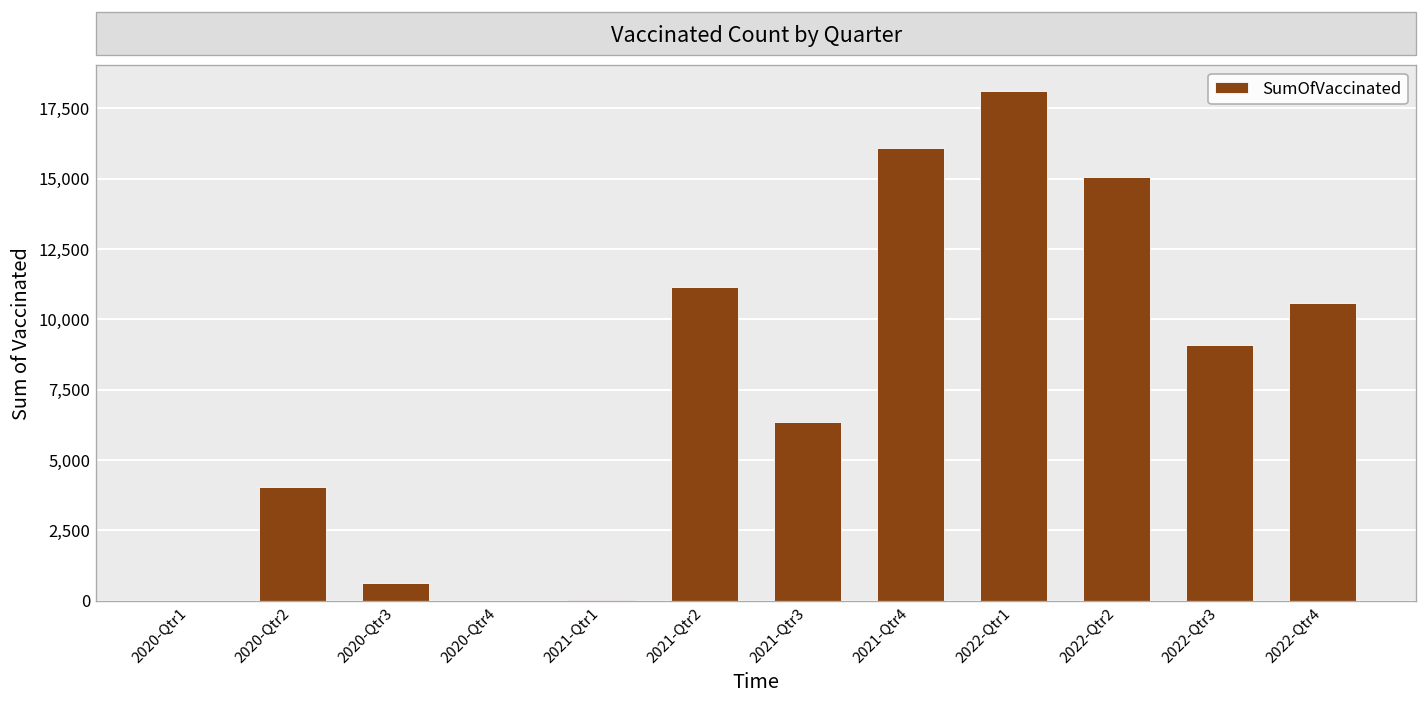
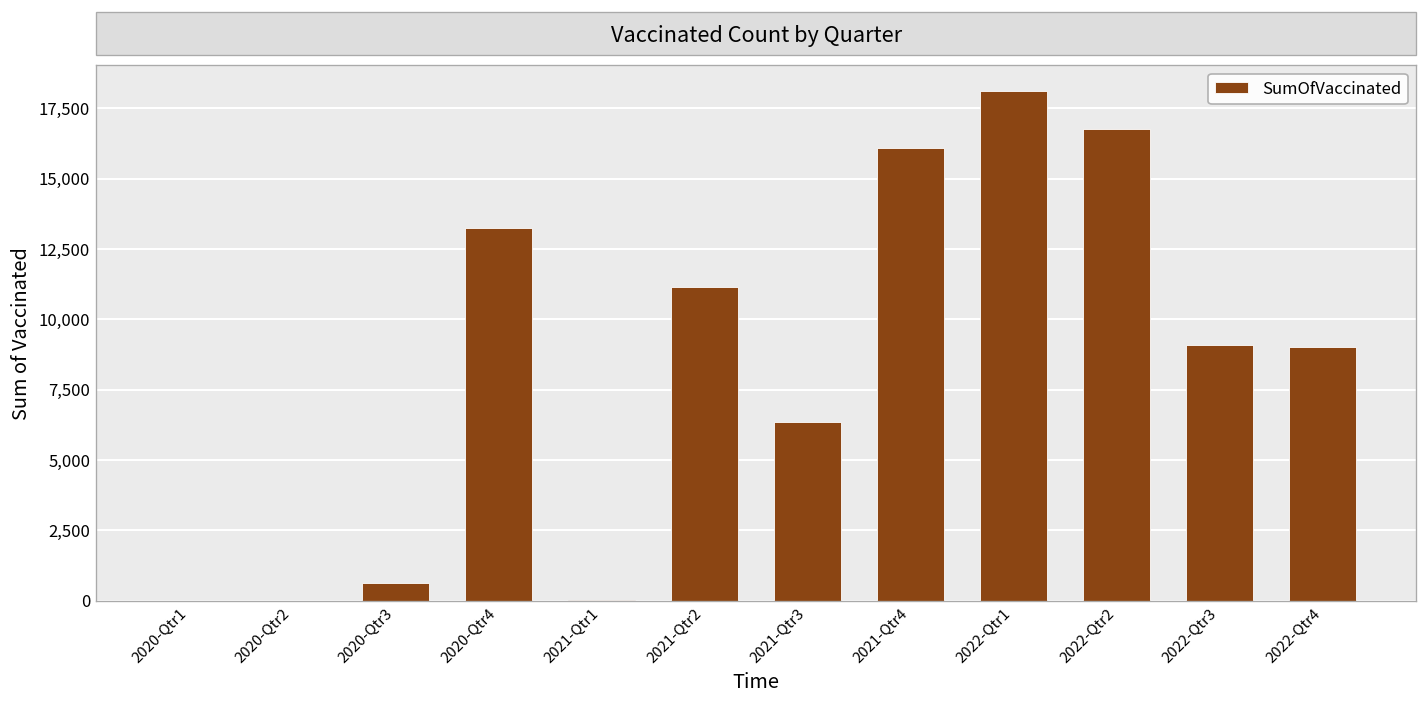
  {
    "2020-Qtr1": "0",
-   "2020-Qtr2": "4,000",
+   "2020-Qtr2": "0",
    "2020-Qtr3": "600",
-   "2020-Qtr4": "0",
+   "2020-Qtr4": "13,300",
    "2021-Qtr2": "11,100",
    "2021-Qtr3": "6,300",
    "2021-Qtr4": "16,100",
    "2022-Qtr1": "18,100",
-   "2022-Qtr2": "15,100",
+   "2022-Qtr2": "16,800",
    "2022-Qtr3": "9,100",
-   "2022-Qtr4": "10,600"
+   "2022-Qtr4": "9,000"
  }
